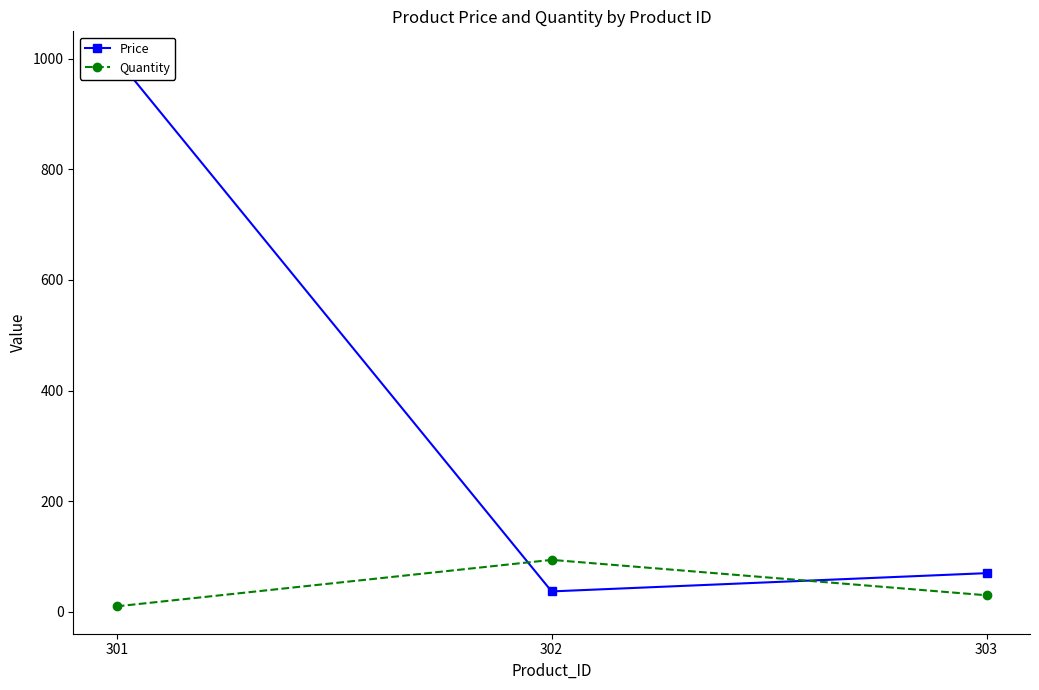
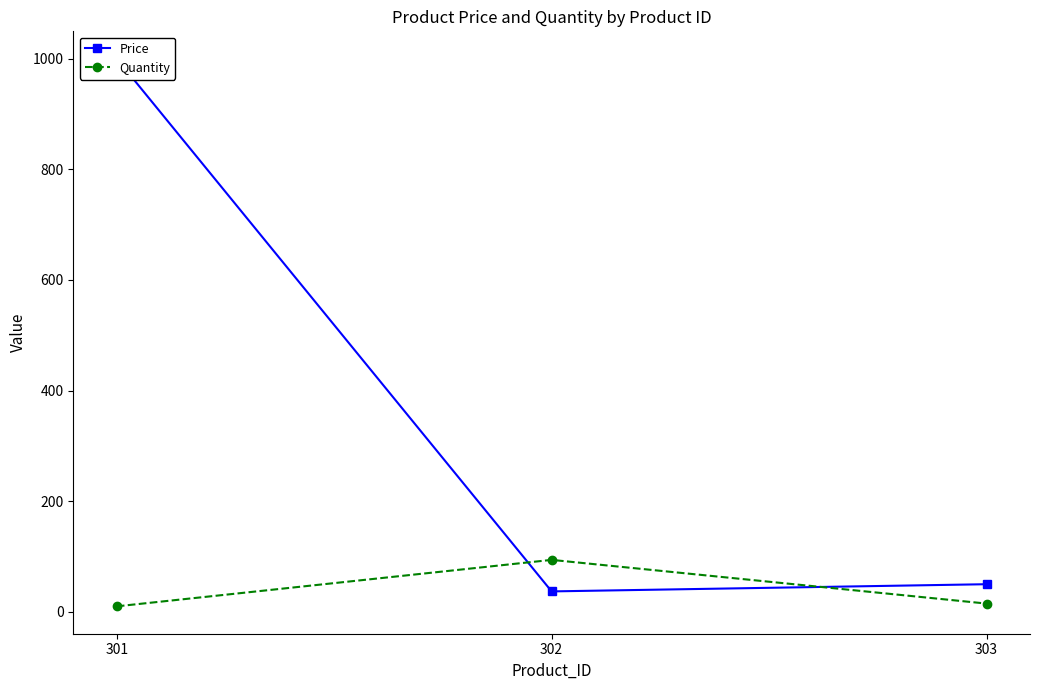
  {
    "Price": {
      "302": 40,
-     "303": 70
+     "303": 50
    },
    "Quantity": {
      "301": 10,
      "302": 90,
-     "303": 30
+     "303": 20
    }
  }
